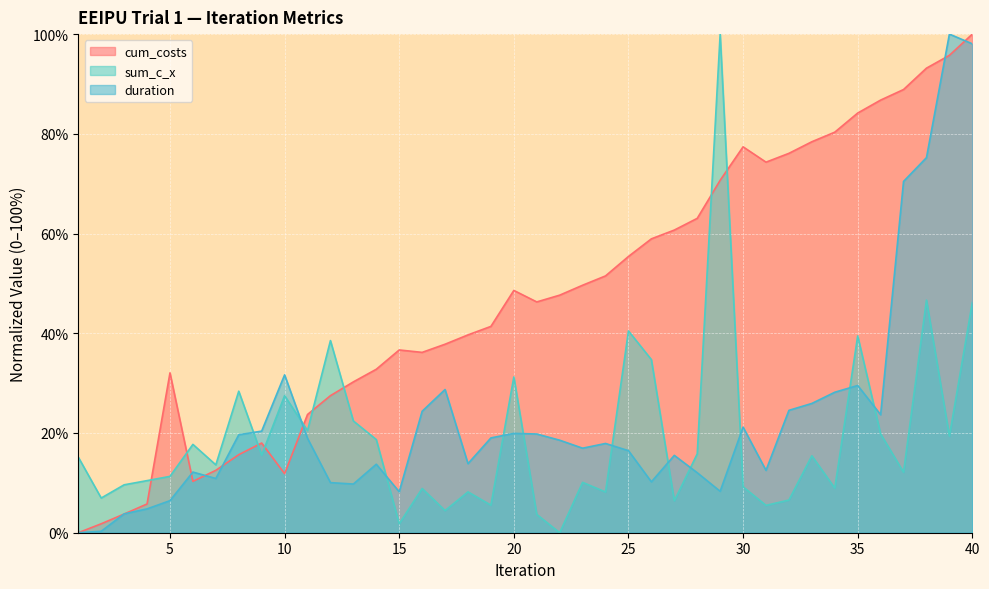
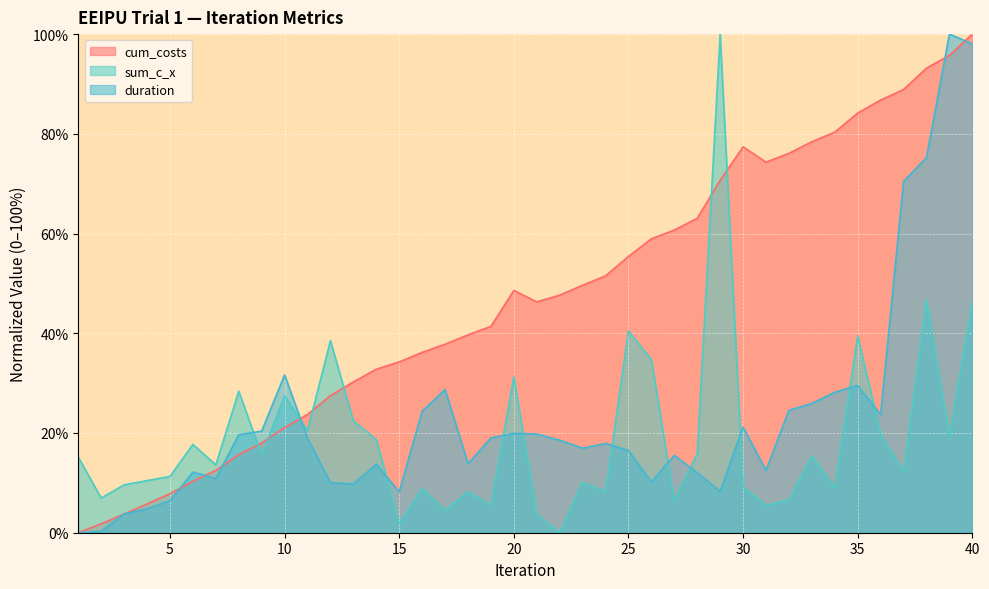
  {
    "cum_costs": {
-     "5": "32%",
-     "10": "12%",
-     "15": "37%",
+     "5": "8%",
+     "10": "21%",
+     "15": "34%",
      "20": "49%",
      "25": "55%",
      "30": "77%",
      "35": "84%",
      "40": "100%"
    }
  }
